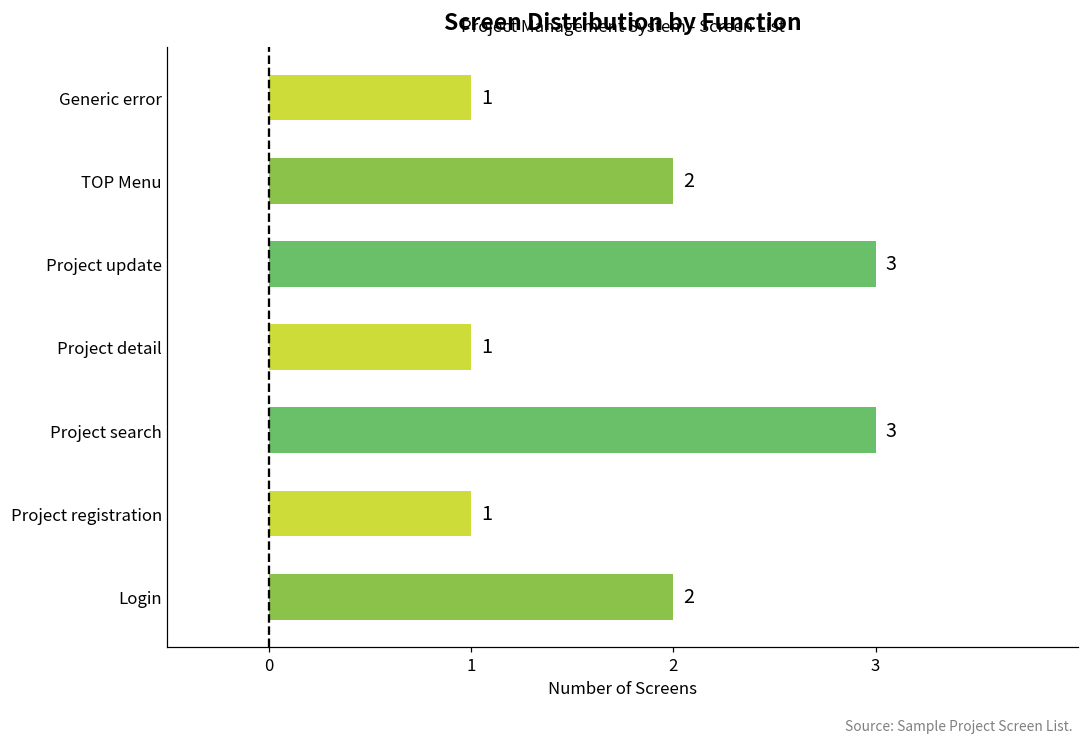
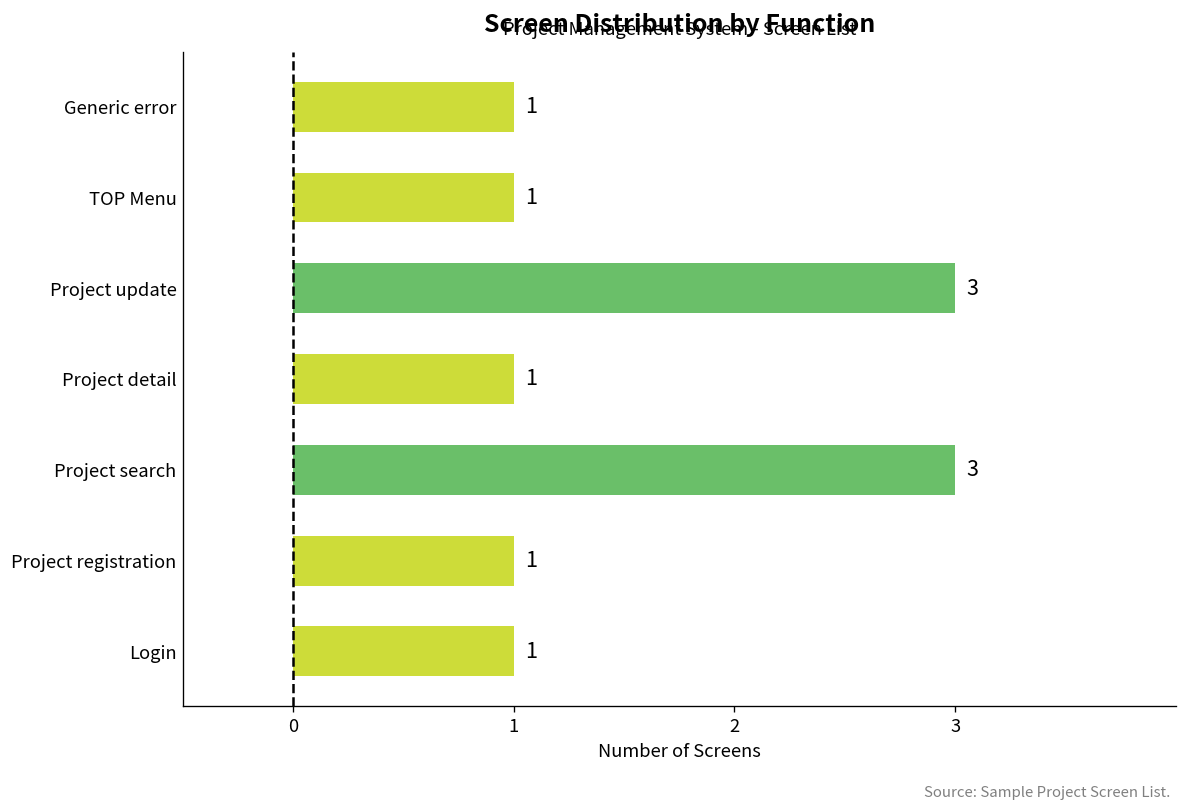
  {
    "Generic error": 1,
-   "TOP Menu": 2,
+   "TOP Menu": 1,
    "Project update": 3,
    "Project detail": 1,
    "Project search": 3,
    "Project registration": 1,
-   "Login": 2
+   "Login": 1
  }
